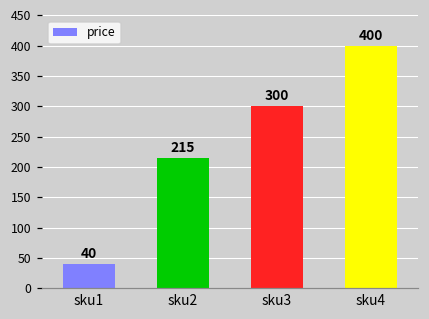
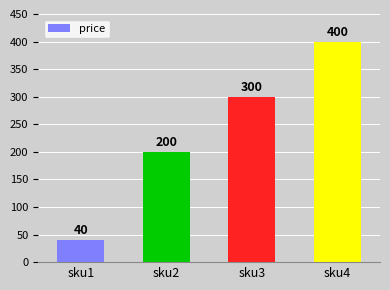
  {
    "sku1": 40,
-   "sku2": 215,
+   "sku2": 200,
    "sku3": 300,
    "sku4": 400
  }
